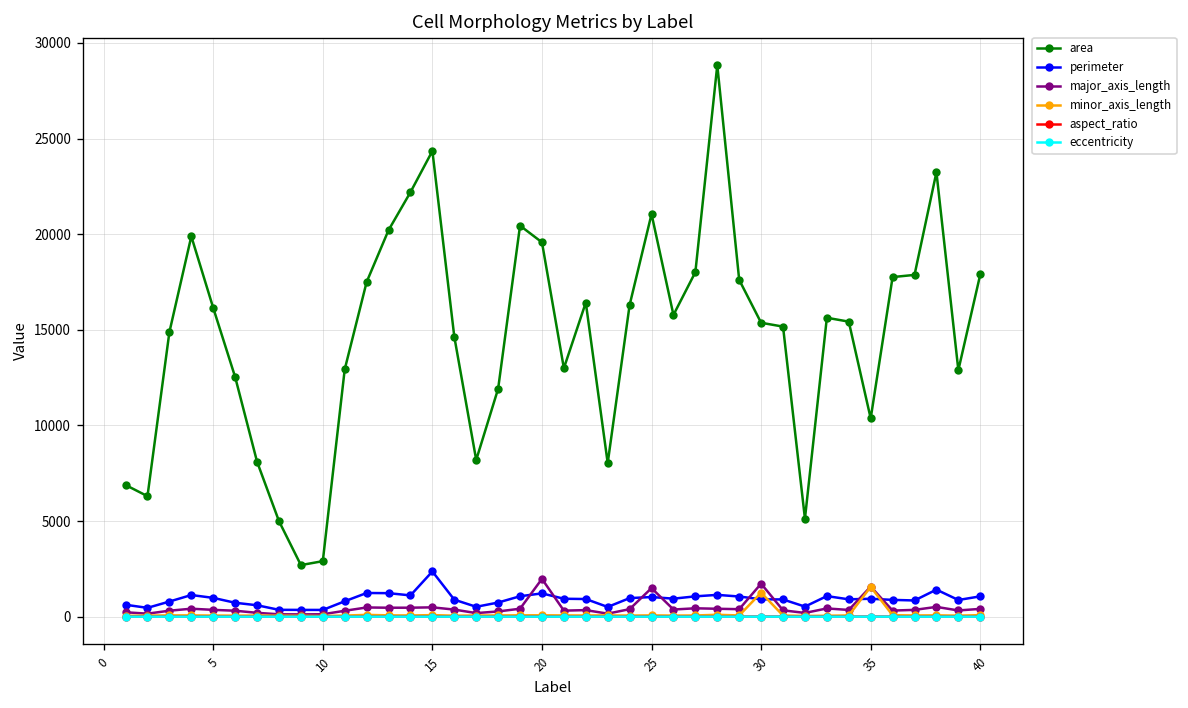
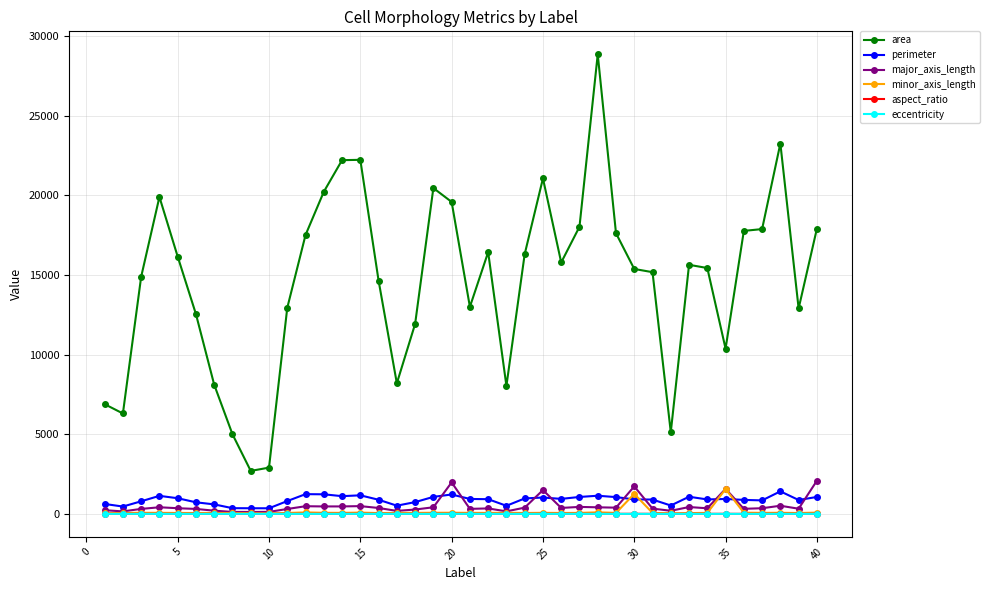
  {
    "area": {
      "5": 16100,
      "10": 2900,
-     "15": 24400,
+     "15": 22200,
      "20": 19600,
      "25": 21100,
      "30": 15400,
      "35": 10400,
      "40": 17900
    },
    "perimeter": {
      "5": 1000,
      "10": 400,
-     "15": 2400,
+     "15": 1200,
      "20": 1200,
      "25": 1000,
      "30": 900,
      "35": 900,
      "40": 1100
    },
    "major_axis_length": {
      "5": 400,
      "15": 500,
      "20": 2000,
      "25": 1500,
      "30": 1700,
-     "40": 400
+     "40": 2100
    },
    "minor_axis_length": {
      "30": 1300
    },
    "eccentricity": {
      "30": 0,
      "35": 0
    }
  }
